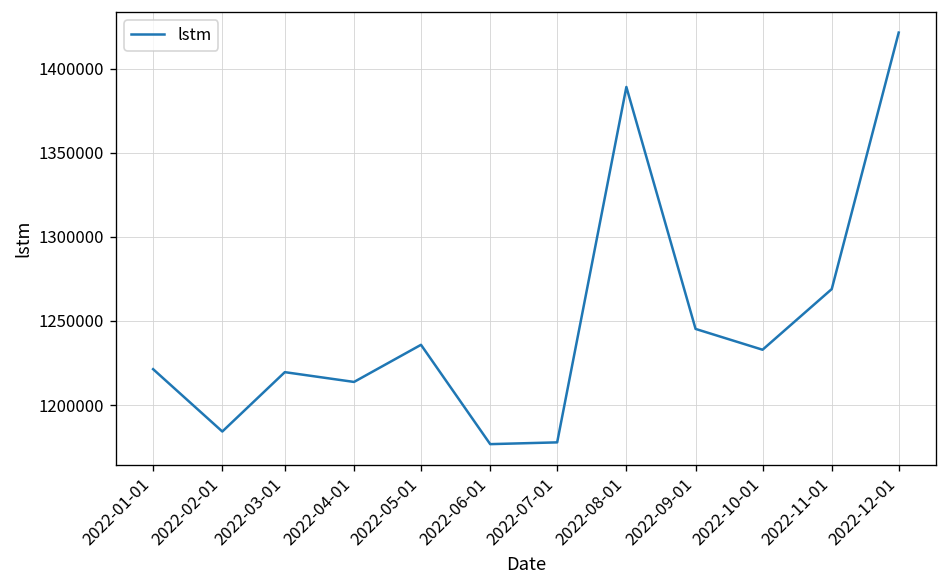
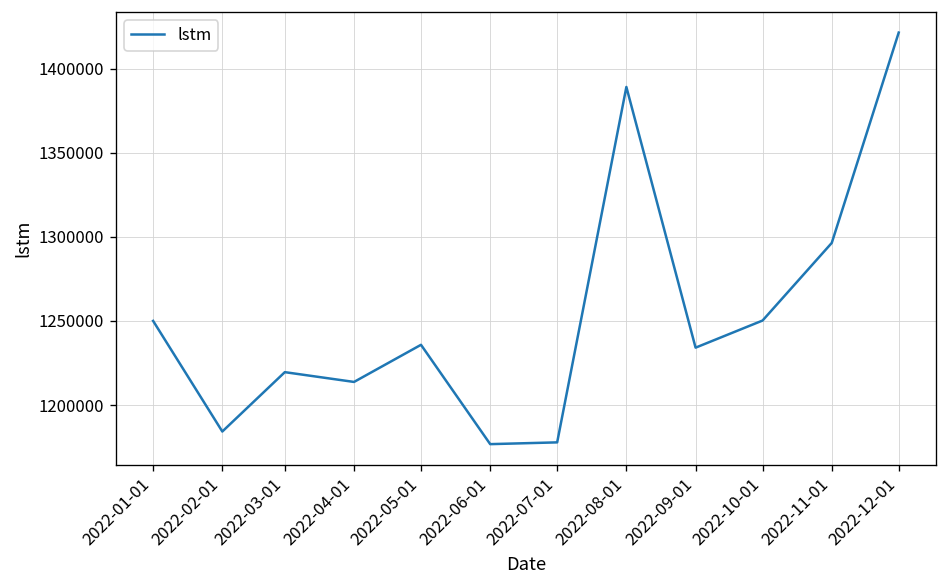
  {
-   "2022-01-01": 1221000,
+   "2022-01-01": 1250000,
    "2022-02-01": 1184000,
    "2022-03-01": 1220000,
    "2022-04-01": 1214000,
    "2022-05-01": 1236000,
    "2022-06-01": 1177000,
    "2022-07-01": 1178000,
    "2022-08-01": 1389000,
-   "2022-09-01": 1245000,
-   "2022-10-01": 1233000,
-   "2022-11-01": 1269000,
+   "2022-09-01": 1234000,
+   "2022-10-01": 1250000,
+   "2022-11-01": 1296000,
    "2022-12-01": 1421000
  }
